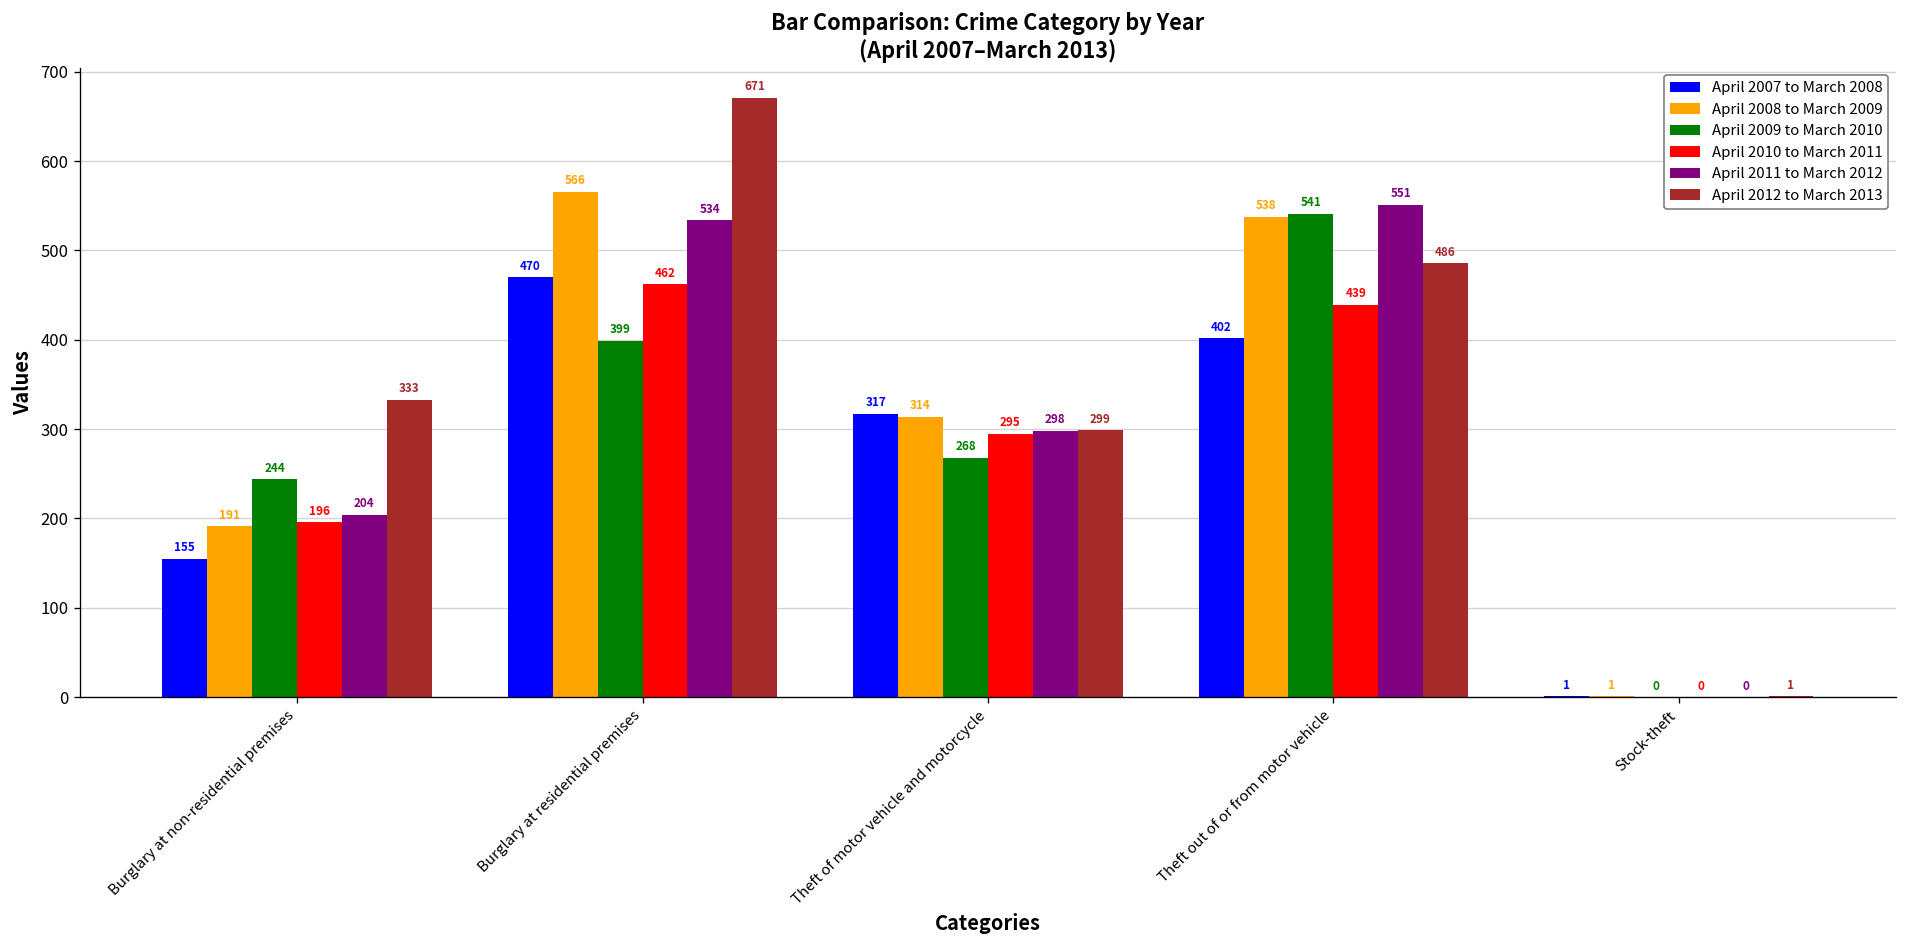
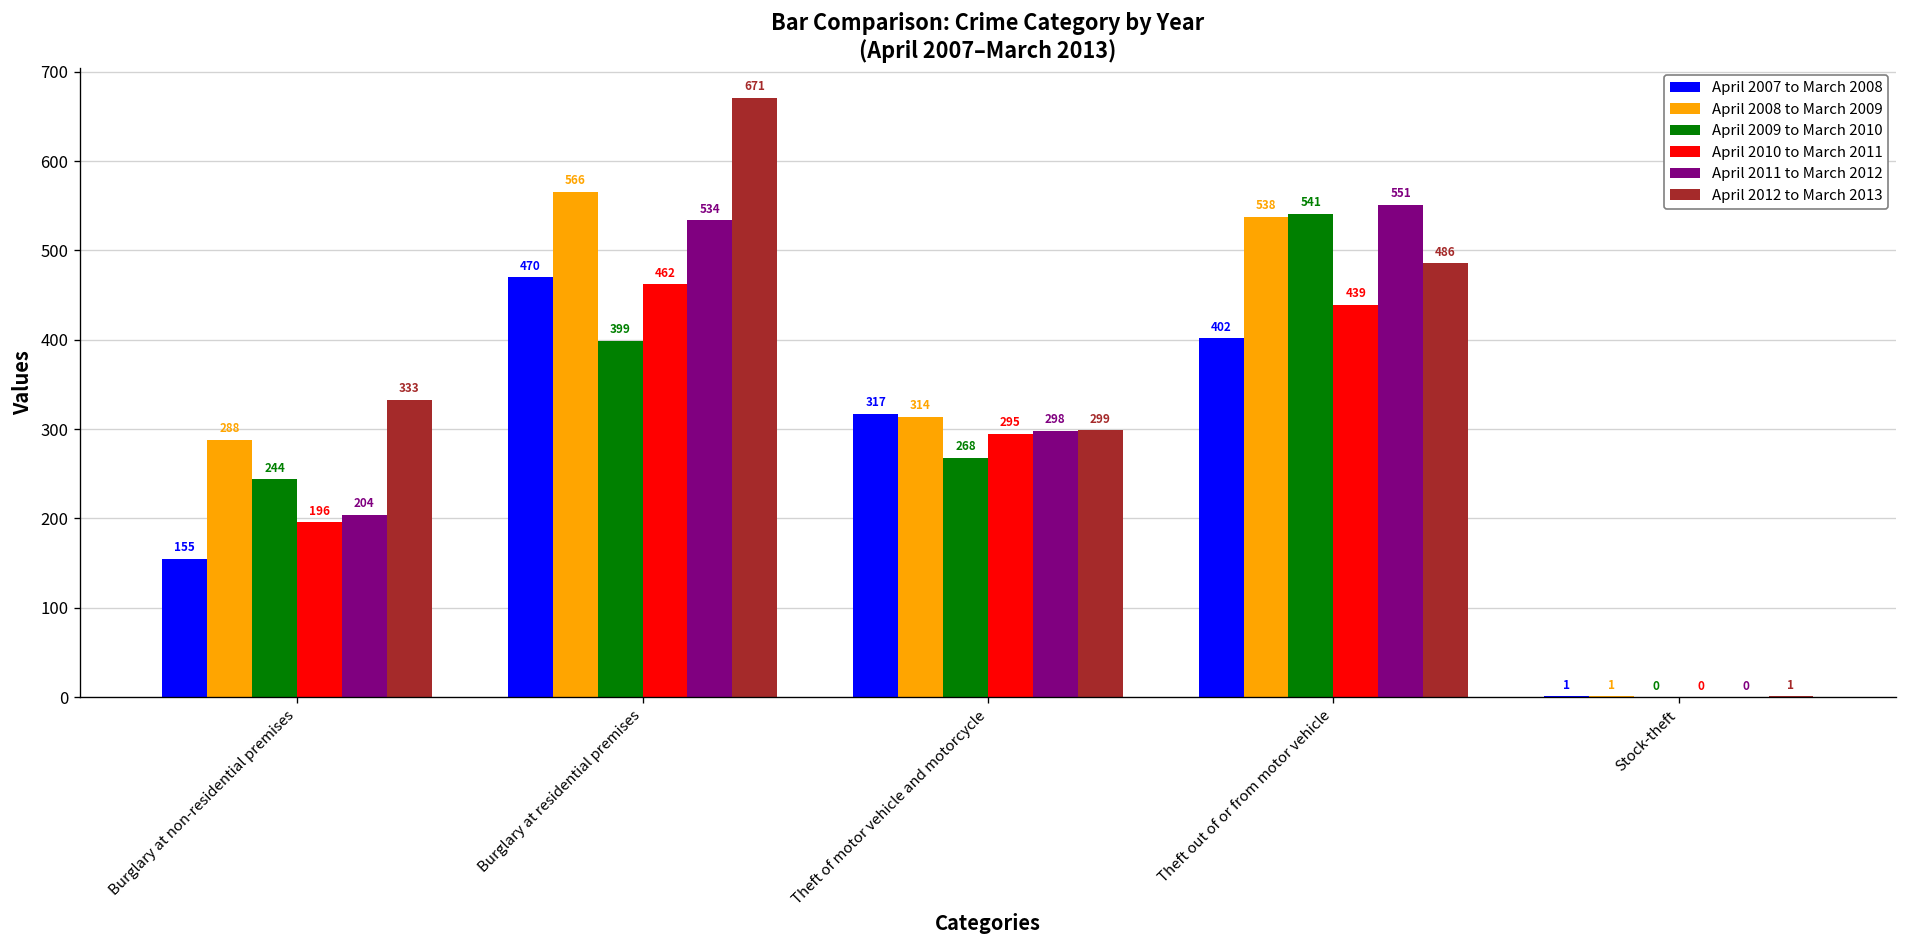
  {
    "April 2007 to March 2008": {
      "Burglary at non-residential premises": 155,
      "Burglary at residential premises": 470,
      "Theft of motor vehicle and motorcycle": 317,
      "Theft out of or from motor vehicle": 402,
      "Stock-theft": 1
    },
    "April 2008 to March 2009": {
-     "Burglary at non-residential premises": 191,
+     "Burglary at non-residential premises": 288,
      "Burglary at residential premises": 566,
      "Theft of motor vehicle and motorcycle": 314,
      "Theft out of or from motor vehicle": 538,
      "Stock-theft": 1
    },
    "April 2009 to March 2010": {
      "Burglary at non-residential premises": 244,
      "Burglary at residential premises": 399,
      "Theft of motor vehicle and motorcycle": 268,
      "Theft out of or from motor vehicle": 541,
      "Stock-theft": 0
    },
    "April 2010 to March 2011": {
      "Burglary at non-residential premises": 196,
      "Burglary at residential premises": 462,
      "Theft of motor vehicle and motorcycle": 295,
      "Theft out of or from motor vehicle": 439,
      "Stock-theft": 0
    },
    "April 2011 to March 2012": {
      "Burglary at non-residential premises": 204,
      "Burglary at residential premises": 534,
      "Theft of motor vehicle and motorcycle": 298,
      "Theft out of or from motor vehicle": 551,
      "Stock-theft": 0
    },
    "April 2012 to March 2013": {
      "Burglary at non-residential premises": 333,
      "Burglary at residential premises": 671,
      "Theft of motor vehicle and motorcycle": 299,
      "Theft out of or from motor vehicle": 486,
      "Stock-theft": 1
    }
  }
